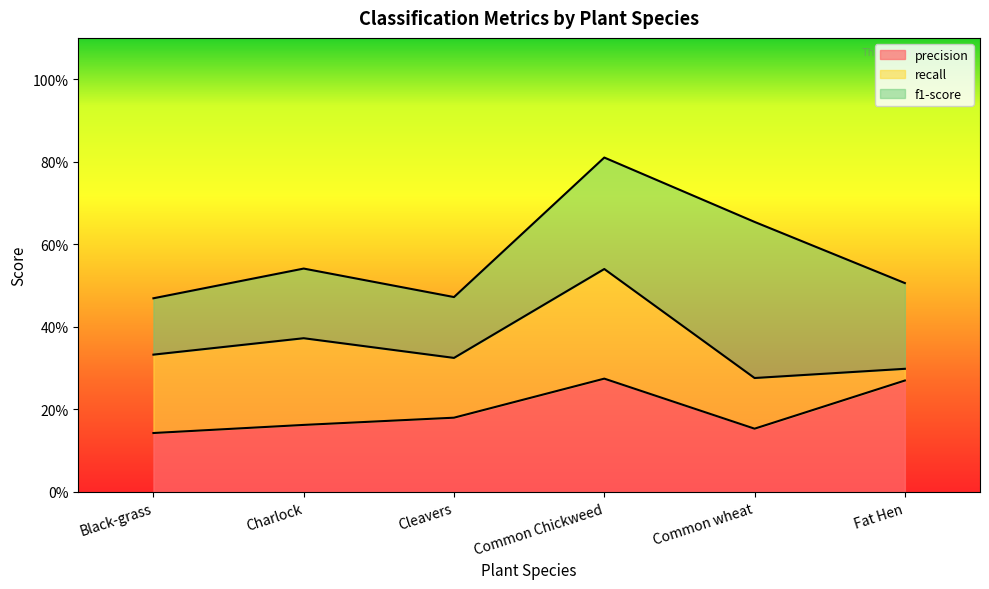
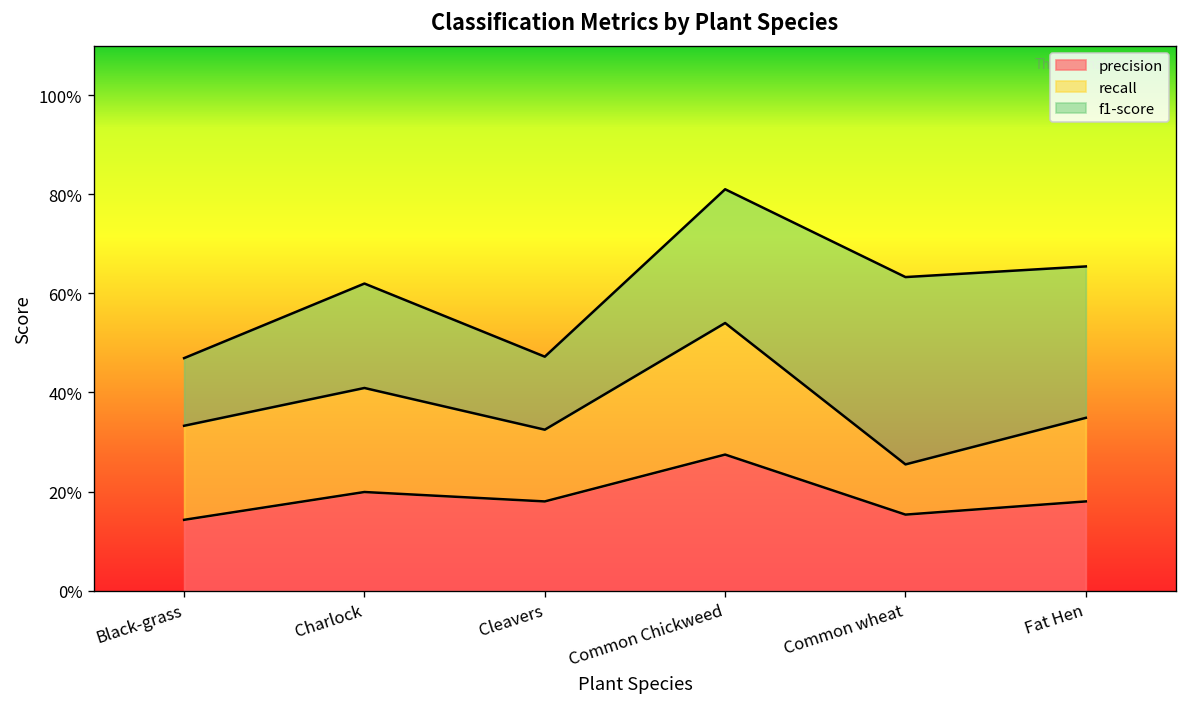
  {
    "precision": {
      "Black-grass": "14%",
-     "Charlock": "16%",
+     "Charlock": "20%",
      "Cleavers": "18%",
      "Common Chickweed": "27%",
      "Common wheat": "15%",
-     "Fat Hen": "27%"
+     "Fat Hen": "18%"
    },
    "recall": {
      "Black-grass": "19%",
      "Charlock": "21%",
      "Cleavers": "14%",
      "Common Chickweed": "27%",
-     "Common wheat": "12%",
-     "Fat Hen": "3%"
+     "Common wheat": "10%",
+     "Fat Hen": "17%"
    },
    "f1-score": {
      "Black-grass": "14%",
-     "Charlock": "17%",
+     "Charlock": "21%",
      "Cleavers": "15%",
      "Common Chickweed": "27%",
      "Common wheat": "38%",
-     "Fat Hen": "21%"
+     "Fat Hen": "31%"
    }
  }
